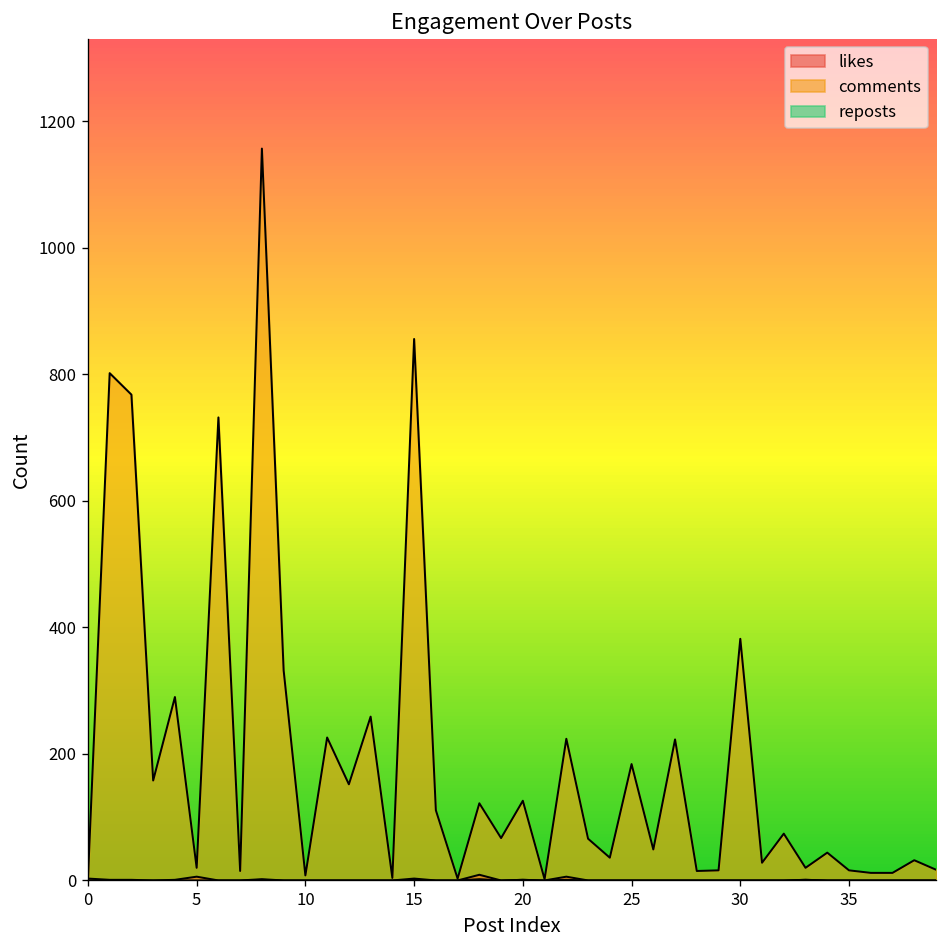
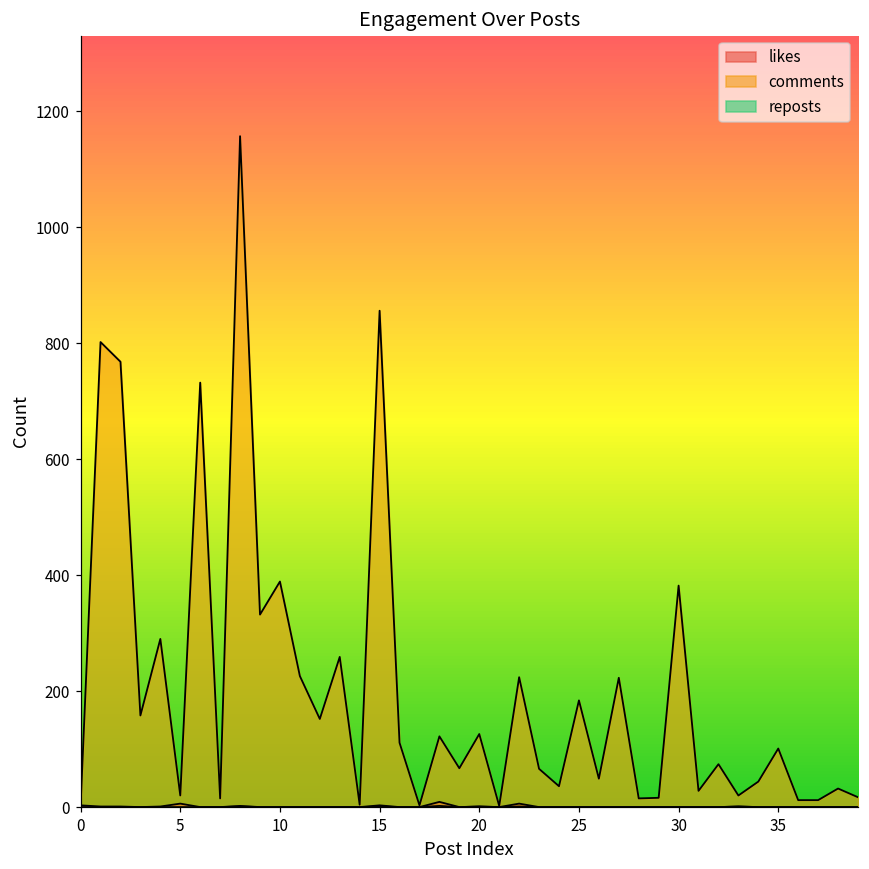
  {
    "likes": {
      "5": 10
    },
    "comments": {
      "5": 20,
-     "10": 10,
+     "10": 390,
      "15": 860,
      "20": 130,
      "25": 180,
      "30": 380,
-     "35": 20
+     "35": 100
    },
    "reposts": {
      "5": 0
    }
  }
